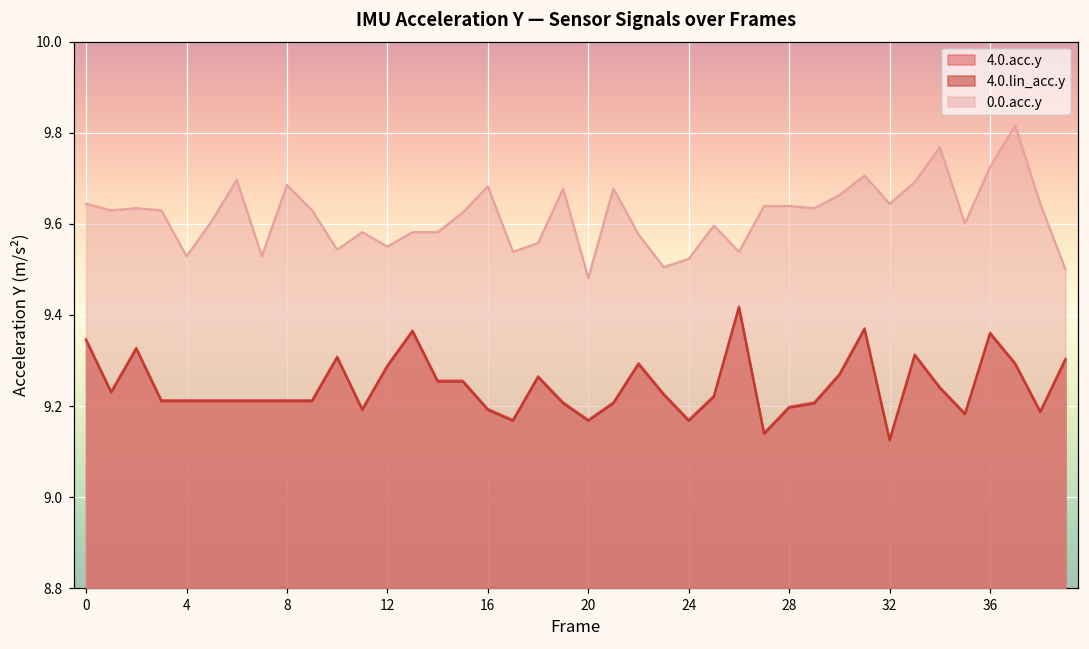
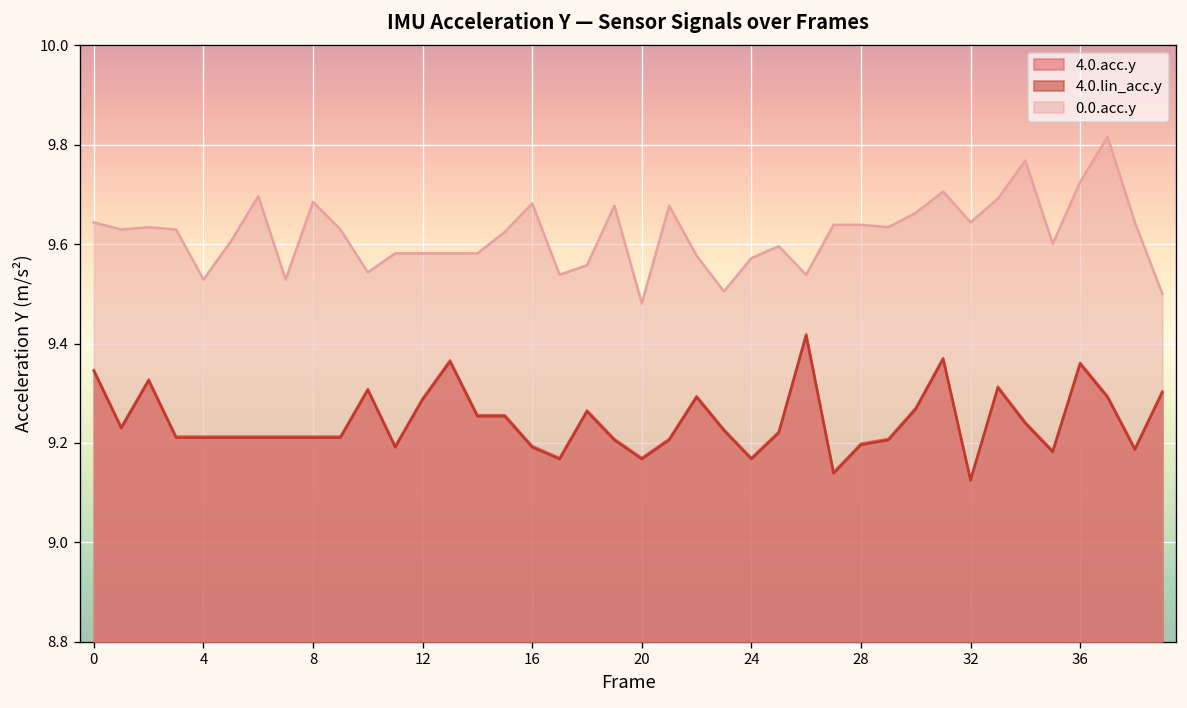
  {
    "0.0.acc.y": {
      "0": 9.64,
      "4": 9.53,
      "8": 9.69,
-     "12": 9.55,
+     "12": 9.58,
      "16": 9.68,
      "20": 9.48,
-     "24": 9.52,
+     "24": 9.57,
      "28": 9.64,
      "32": 9.64,
      "36": 9.73
    }
  }
